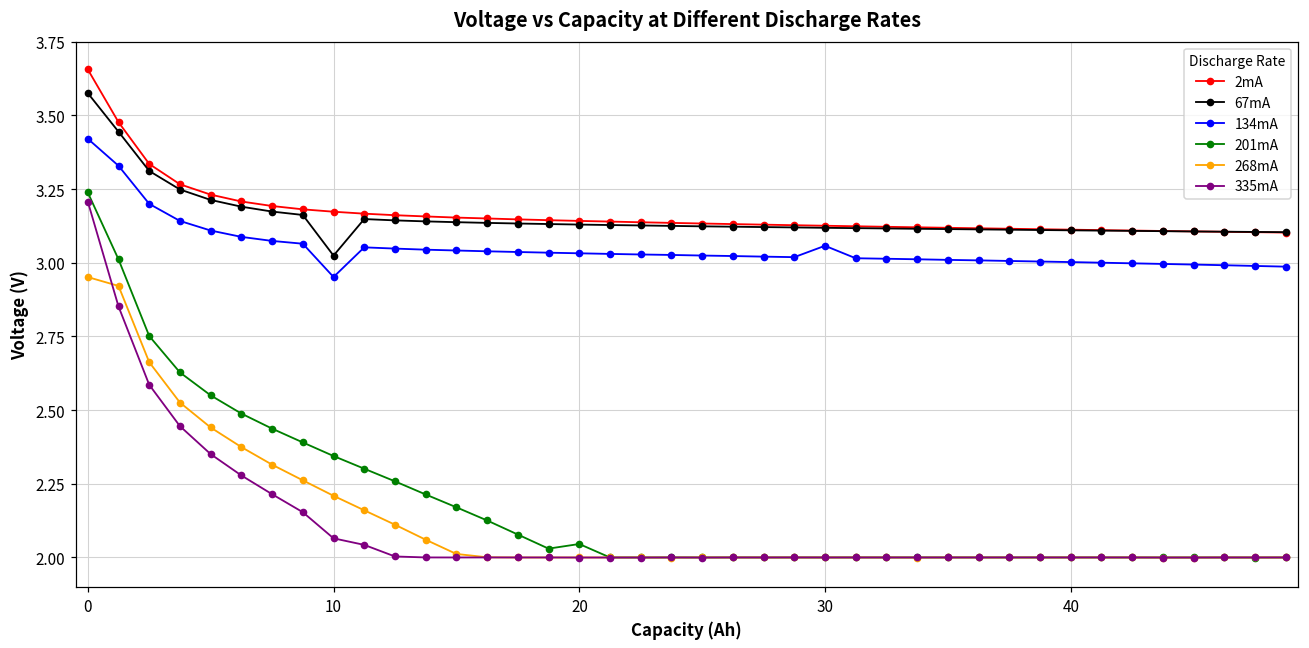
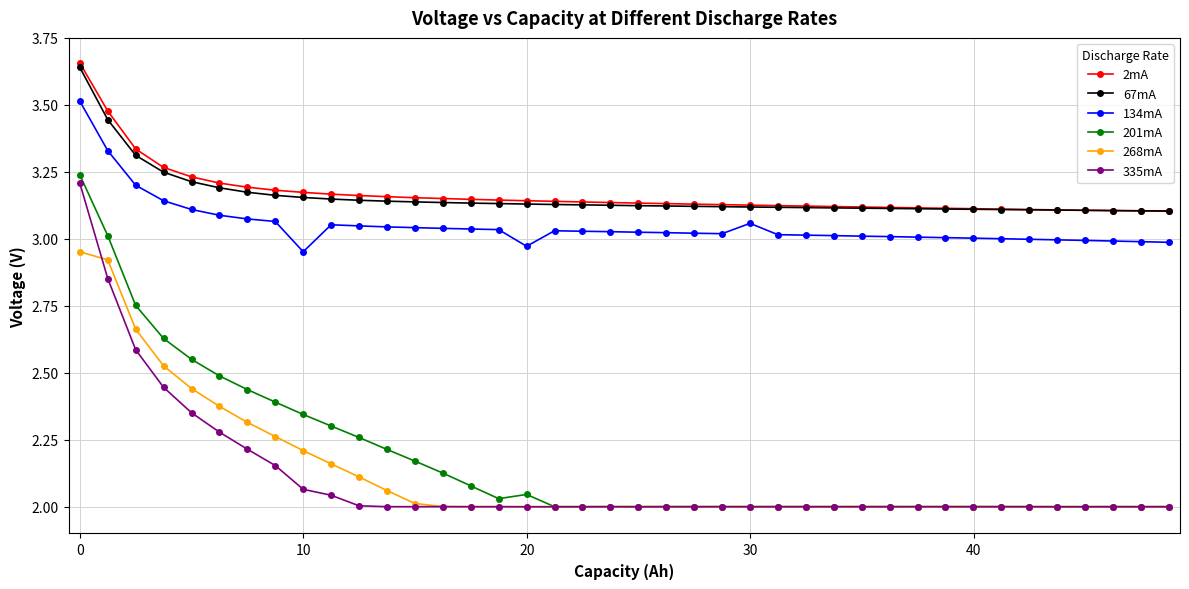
  {
    "2mA": {
      "0": 3.66,
      "10": 3.17,
      "20": 3.14
    },
    "67mA": {
-     "0": 3.58,
-     "10": 3.02,
+     "0": 3.64,
+     "10": 3.15,
      "20": 3.13
    },
    "134mA": {
-     "0": 3.42,
+     "0": 3.51,
      "10": 2.95,
-     "20": 3.03,
+     "20": 2.97,
      "30": 3.06,
      "40": 3.00
    },
    "201mA": {
      "0": 3.24,
      "10": 2.34,
      "20": 2.05
    },
    "268mA": {
      "0": 2.95,
      "10": 2.21
    },
    "335mA": {
      "0": 3.21,
      "10": 2.07
    }
  }
